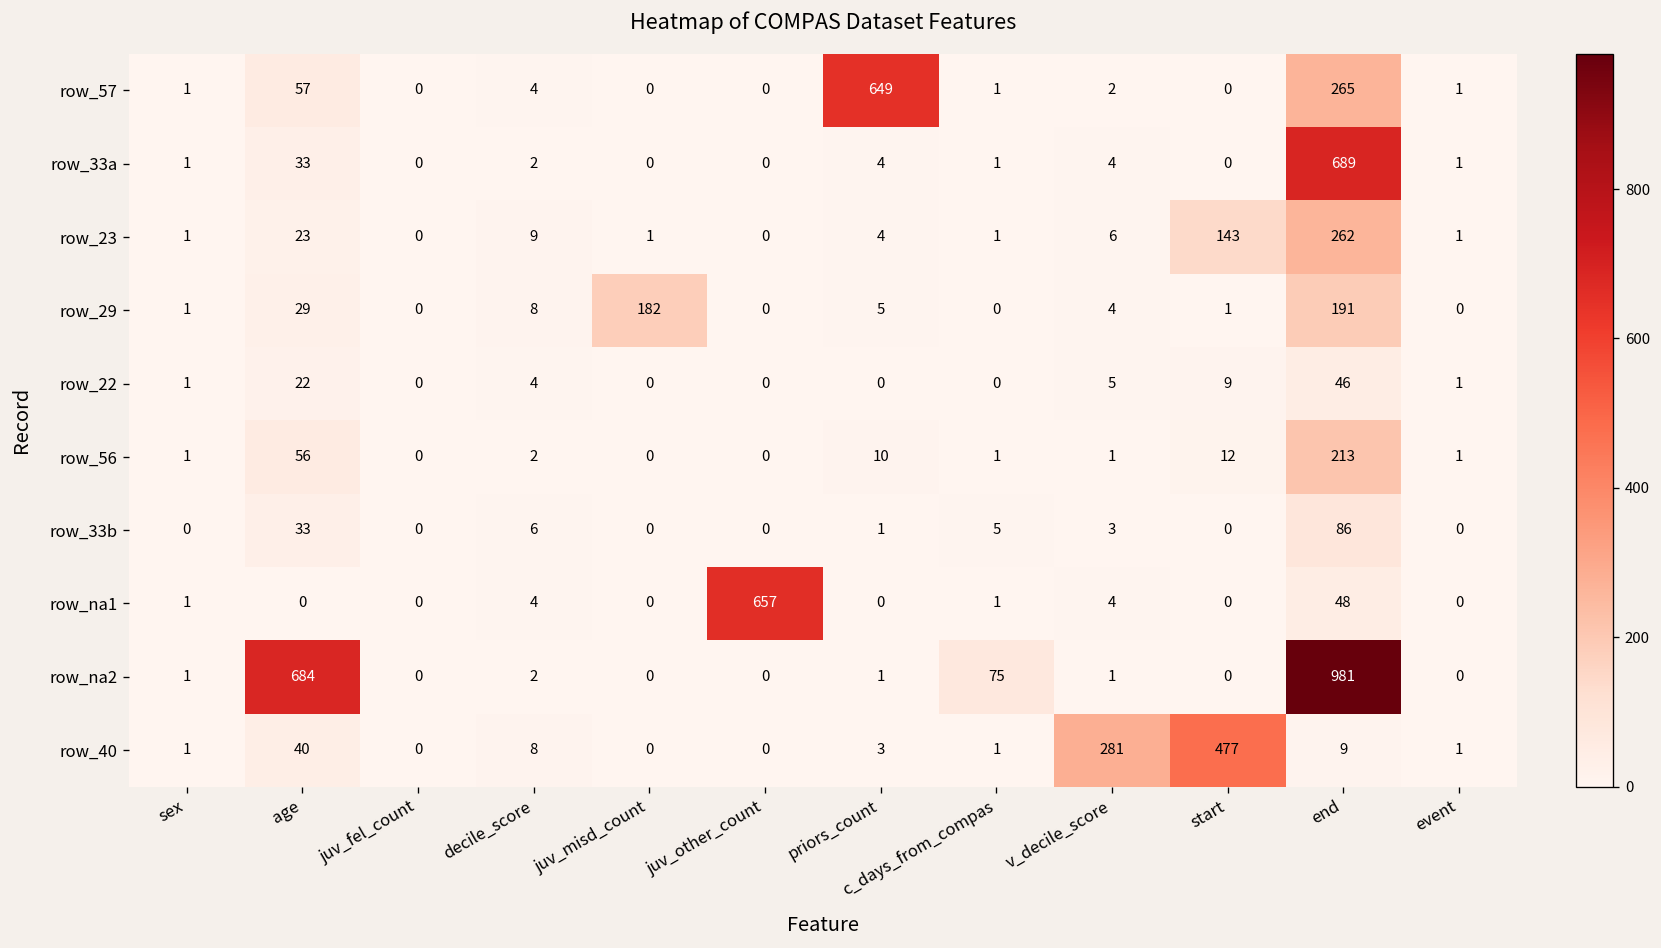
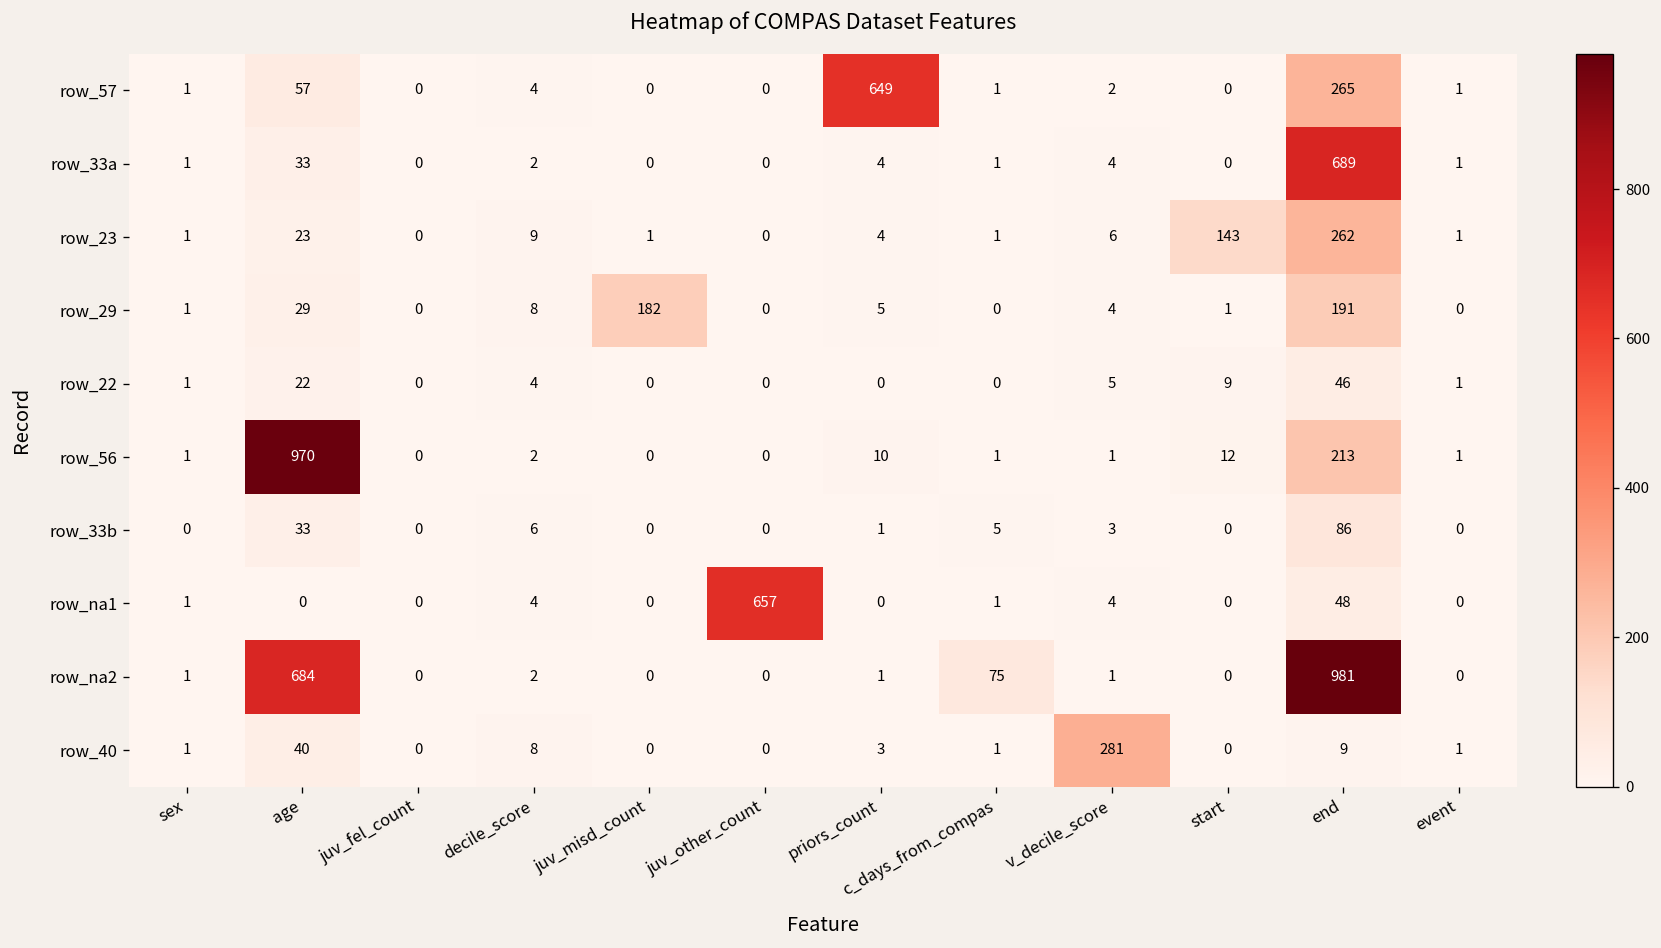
  {
    "row_57": {
      "sex": 1,
      "age": 57,
      "juv_fel_count": 0,
      "decile_score": 4,
      "juv_misd_count": 0,
      "juv_other_count": 0,
      "priors_count": 649,
      "c_days_from_compas": 1,
      "v_decile_score": 2,
      "start": 0,
      "end": 265,
      "event": 1
    },
    "row_33a": {
      "sex": 1,
      "age": 33,
      "juv_fel_count": 0,
      "decile_score": 2,
      "juv_misd_count": 0,
      "juv_other_count": 0,
      "priors_count": 4,
      "c_days_from_compas": 1,
      "v_decile_score": 4,
      "start": 0,
      "end": 689,
      "event": 1
    },
    "row_23": {
      "sex": 1,
      "age": 23,
      "juv_fel_count": 0,
      "decile_score": 9,
      "juv_misd_count": 1,
      "juv_other_count": 0,
      "priors_count": 4,
      "c_days_from_compas": 1,
      "v_decile_score": 6,
      "start": 143,
      "end": 262,
      "event": 1
    },
    "row_29": {
      "sex": 1,
      "age": 29,
      "juv_fel_count": 0,
      "decile_score": 8,
      "juv_misd_count": 182,
      "juv_other_count": 0,
      "priors_count": 5,
      "c_days_from_compas": 0,
      "v_decile_score": 4,
      "start": 1,
      "end": 191,
      "event": 0
    },
    "row_22": {
      "sex": 1,
      "age": 22,
      "juv_fel_count": 0,
      "decile_score": 4,
      "juv_misd_count": 0,
      "juv_other_count": 0,
      "priors_count": 0,
      "c_days_from_compas": 0,
      "v_decile_score": 5,
      "start": 9,
      "end": 46,
      "event": 1
    },
    "row_56": {
      "sex": 1,
-     "age": 56,
+     "age": 970,
      "juv_fel_count": 0,
      "decile_score": 2,
      "juv_misd_count": 0,
      "juv_other_count": 0,
      "priors_count": 10,
      "c_days_from_compas": 1,
      "v_decile_score": 1,
      "start": 12,
      "end": 213,
      "event": 1
    },
    "row_33b": {
      "sex": 0,
      "age": 33,
      "juv_fel_count": 0,
      "decile_score": 6,
      "juv_misd_count": 0,
      "juv_other_count": 0,
      "priors_count": 1,
      "c_days_from_compas": 5,
      "v_decile_score": 3,
      "start": 0,
      "end": 86,
      "event": 0
    },
    "row_na1": {
      "sex": 1,
      "age": 0,
      "juv_fel_count": 0,
      "decile_score": 4,
      "juv_misd_count": 0,
      "juv_other_count": 657,
      "priors_count": 0,
      "c_days_from_compas": 1,
      "v_decile_score": 4,
      "start": 0,
      "end": 48,
      "event": 0
    },
    "row_na2": {
      "sex": 1,
      "age": 684,
      "juv_fel_count": 0,
      "decile_score": 2,
      "juv_misd_count": 0,
      "juv_other_count": 0,
      "priors_count": 1,
      "c_days_from_compas": 75,
      "v_decile_score": 1,
      "start": 0,
      "end": 981,
      "event": 0
    },
    "row_40": {
      "sex": 1,
      "age": 40,
      "juv_fel_count": 0,
      "decile_score": 8,
      "juv_misd_count": 0,
      "juv_other_count": 0,
      "priors_count": 3,
      "c_days_from_compas": 1,
      "v_decile_score": 281,
-     "start": 477,
+     "start": 0,
      "end": 9,
      "event": 1
    }
  }
